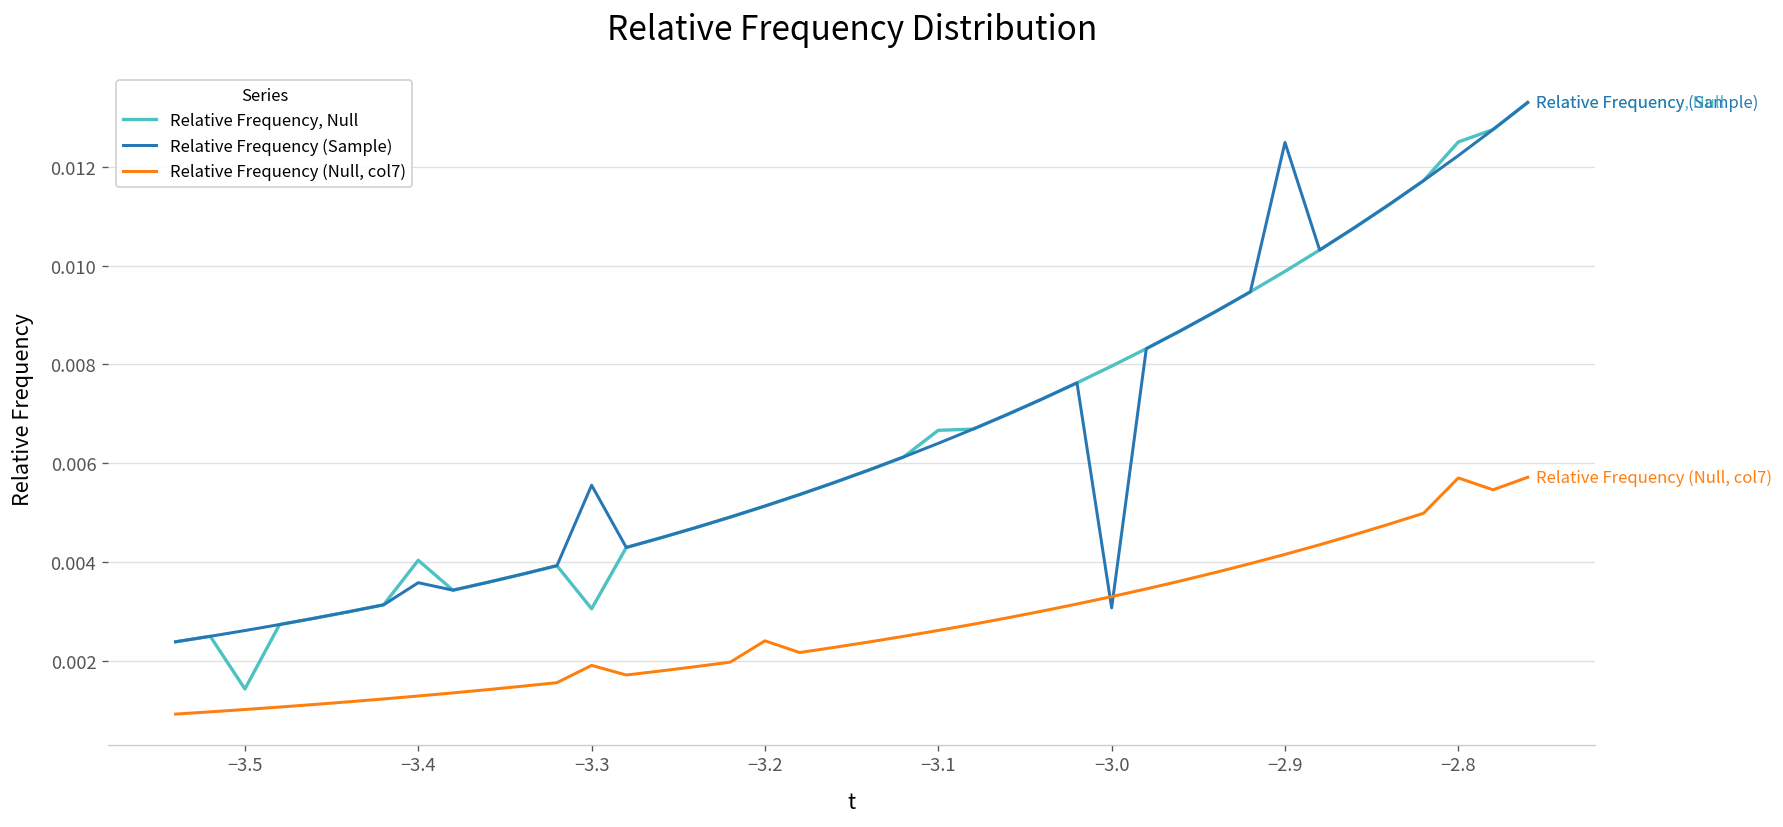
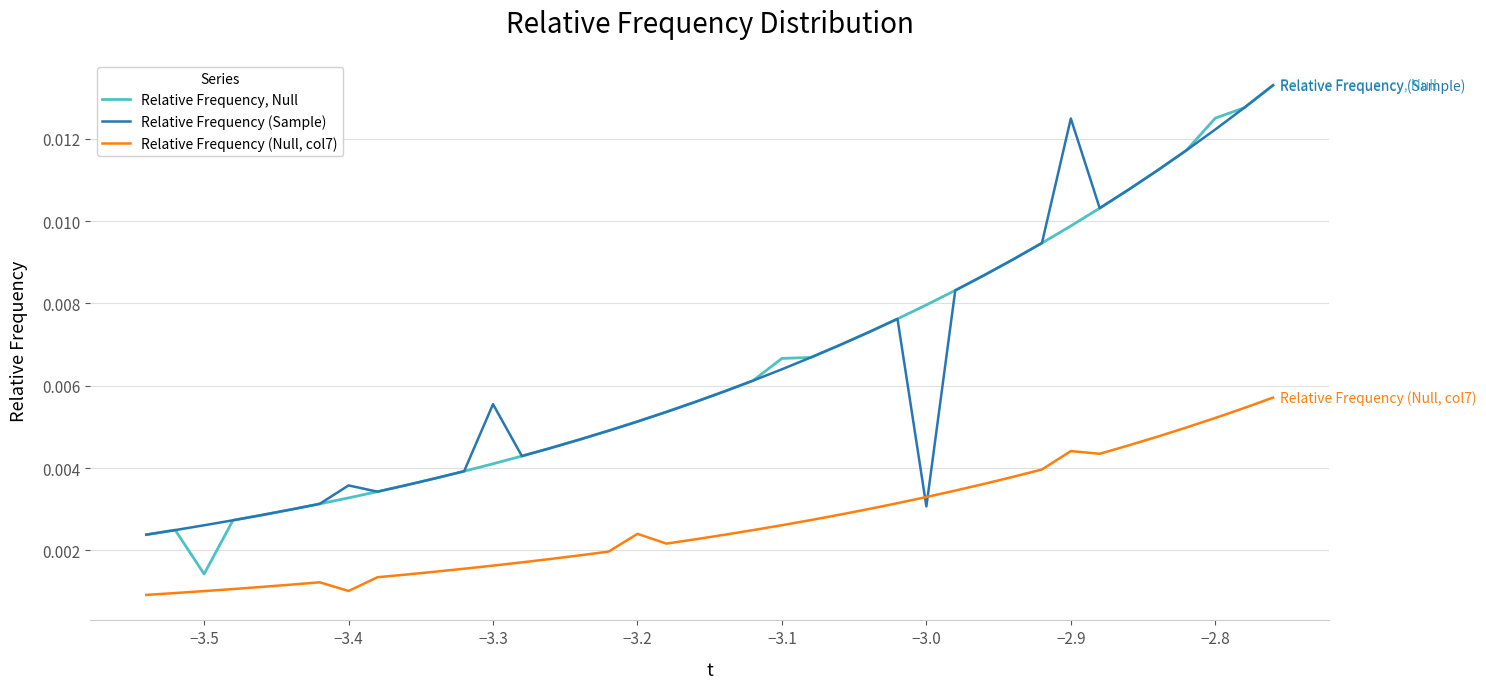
  {
    "Relative Frequency, Null": {
      "−3.5": 0.0014,
-     "−3.4": 0.0040,
-     "−3.3": 0.0031,
+     "−3.4": 0.0033,
+     "−3.3": 0.0041,
      "−3.1": 0.0067,
      "−3.0": 0.0080,
      "−2.9": 0.0099,
      "−2.8": 0.0125
    },
    "Relative Frequency (Sample)": {
      "−3.5": 0.0026,
      "−3.4": 0.0036,
      "−3.3": 0.0056,
      "−3.1": 0.0064,
      "−3.0": 0.0031,
      "−2.9": 0.0125,
      "−2.8": 0.0122
    },
    "Relative Frequency (Null, col7)": {
      "−3.5": 0.0010,
-     "−3.4": 0.0013,
-     "−3.3": 0.0019,
+     "−3.4": 0.0010,
+     "−3.3": 0.0016,
      "−3.2": 0.0024,
      "−3.1": 0.0026,
      "−3.0": 0.0033,
-     "−2.9": 0.0042,
-     "−2.8": 0.0057
+     "−2.9": 0.0044,
+     "−2.8": 0.0052
    }
  }
